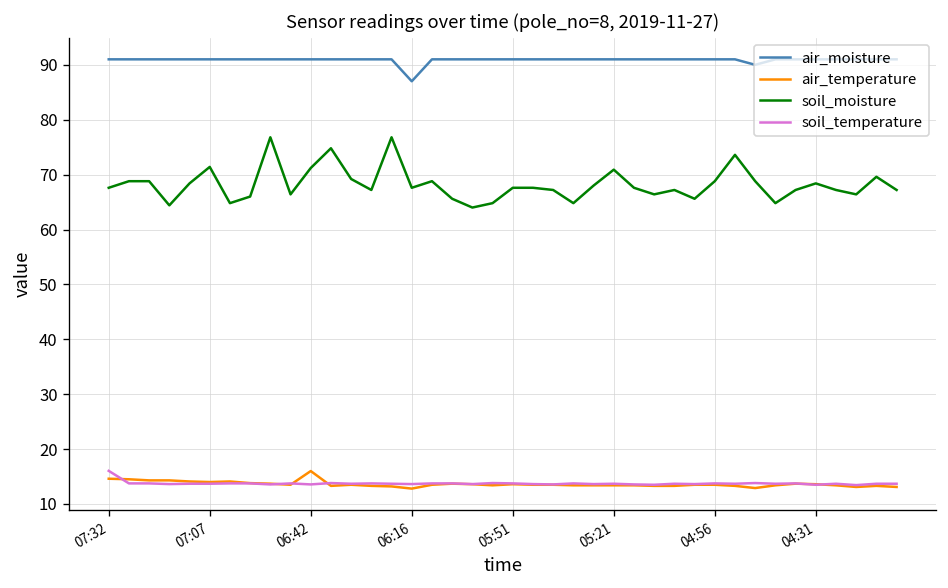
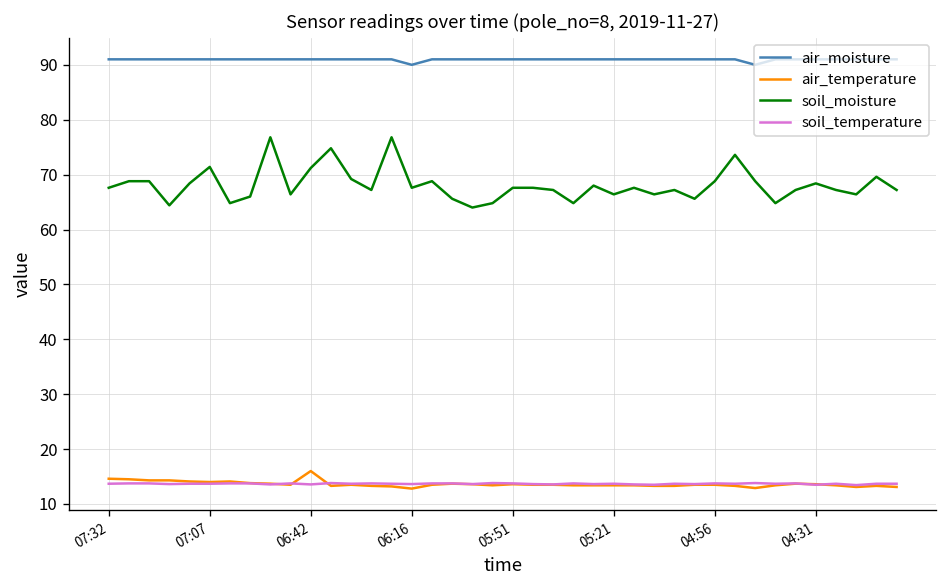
  {
    "air_moisture": {
      "07:32": 91,
      "07:07": 91,
      "06:42": 91,
-     "06:16": 87,
+     "06:16": 90,
      "05:51": 91,
      "05:21": 91,
      "04:56": 91
    },
    "air_temperature": {
      "07:32": 15,
      "06:42": 16,
      "06:16": 13
    },
    "soil_moisture": {
      "07:32": 68,
      "07:07": 71,
      "06:42": 71,
      "06:16": 68,
      "05:51": 68,
-     "05:21": 71,
+     "05:21": 66,
      "04:56": 69,
      "04:31": 68
    },
    "soil_temperature": {
-     "07:32": 16,
+     "07:32": 14,
      "06:42": 14,
      "06:16": 14
    }
  }
